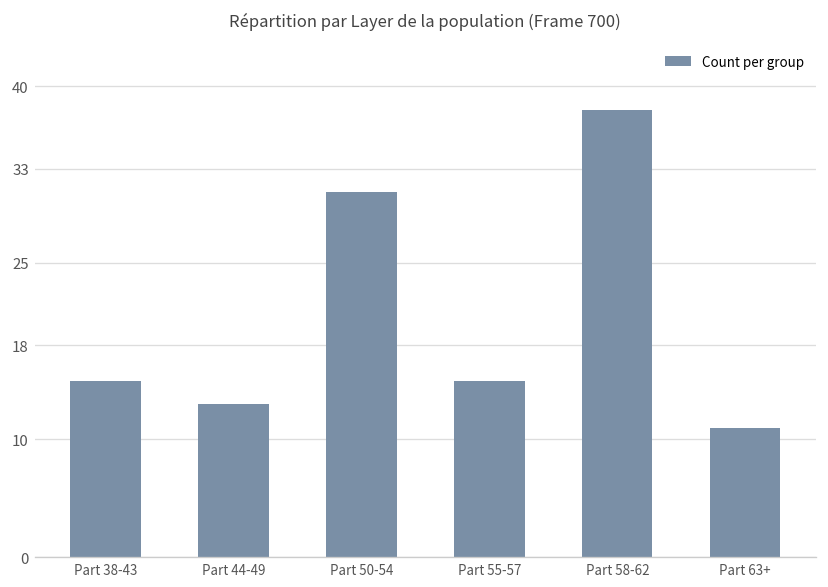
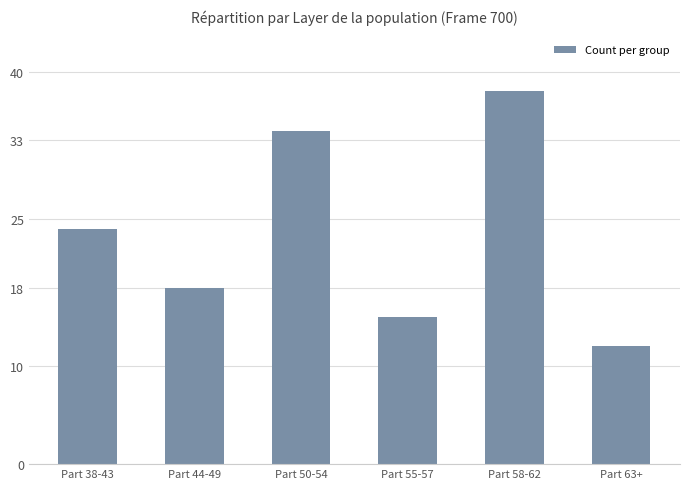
  {
-   "Part 38-43": 15,
-   "Part 44-49": 13,
-   "Part 50-54": 31,
+   "Part 38-43": 24,
+   "Part 44-49": 18,
+   "Part 50-54": 34,
    "Part 55-57": 15,
    "Part 58-62": 38,
-   "Part 63+": 11
+   "Part 63+": 12
  }
